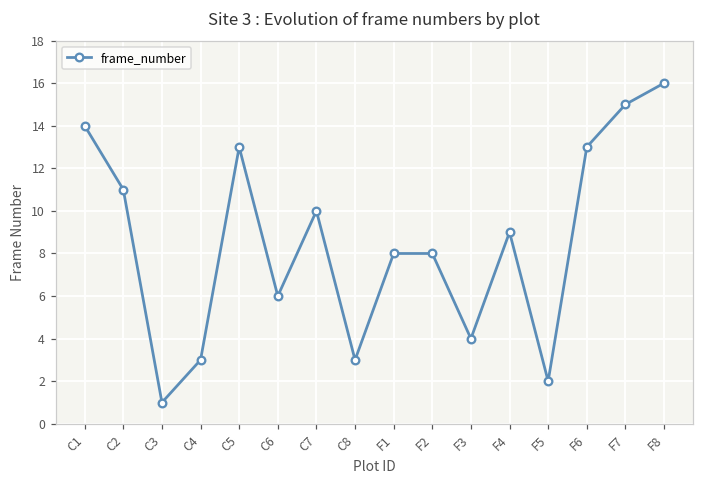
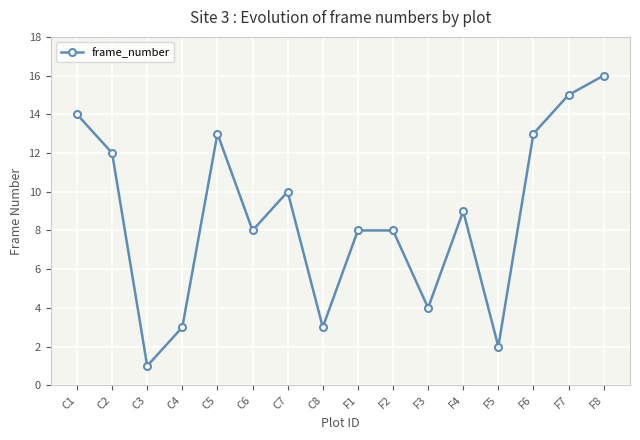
  {
    "C1": 14,
-   "C2": 11,
+   "C2": 12,
    "C3": 1,
    "C4": 3,
    "C5": 13,
-   "C6": 6,
+   "C6": 8,
    "C7": 10,
    "C8": 3,
    "F1": 8,
    "F2": 8,
    "F3": 4,
    "F4": 9,
    "F5": 2,
    "F6": 13,
    "F7": 15,
    "F8": 16
  }
